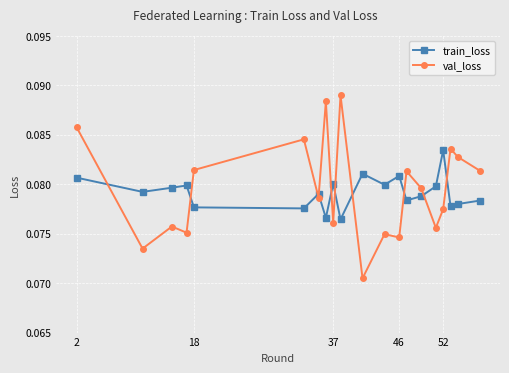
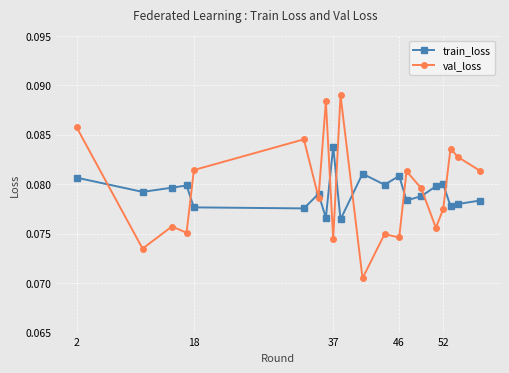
  {
    "train_loss": {
      "2": 0.081,
      "18": 0.078,
-     "37": 0.080,
+     "37": 0.084,
      "46": 0.081,
-     "52": 0.083
+     "52": 0.080
    },
    "val_loss": {
      "2": 0.086,
      "18": 0.081,
-     "37": 0.076,
+     "37": 0.074,
      "46": 0.075,
      "52": 0.077
    }
  }
